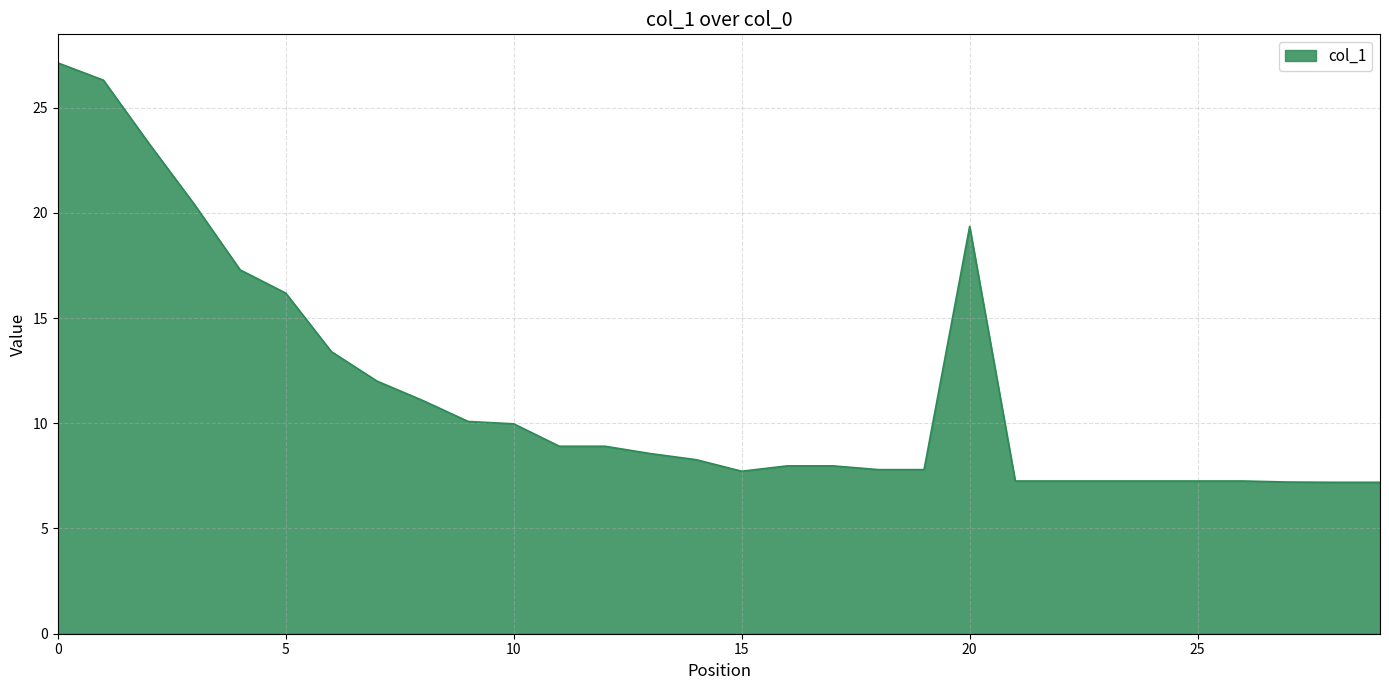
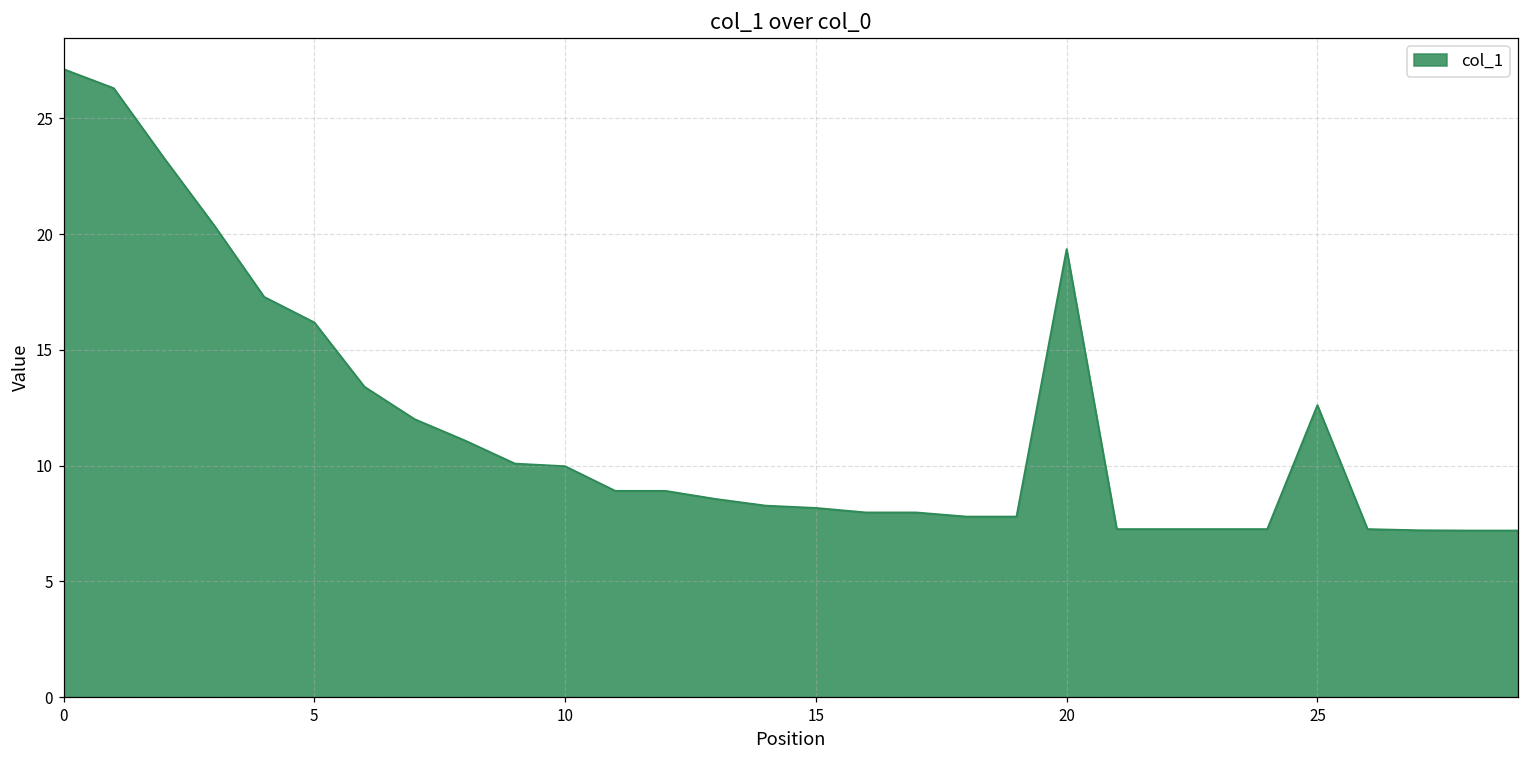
  {
    "0": 27.1,
    "5": 16.2,
    "10": 10.0,
-   "15": 7.7,
+   "15": 8.2,
    "20": 19.4,
-   "25": 7.3
+   "25": 12.6
  }
